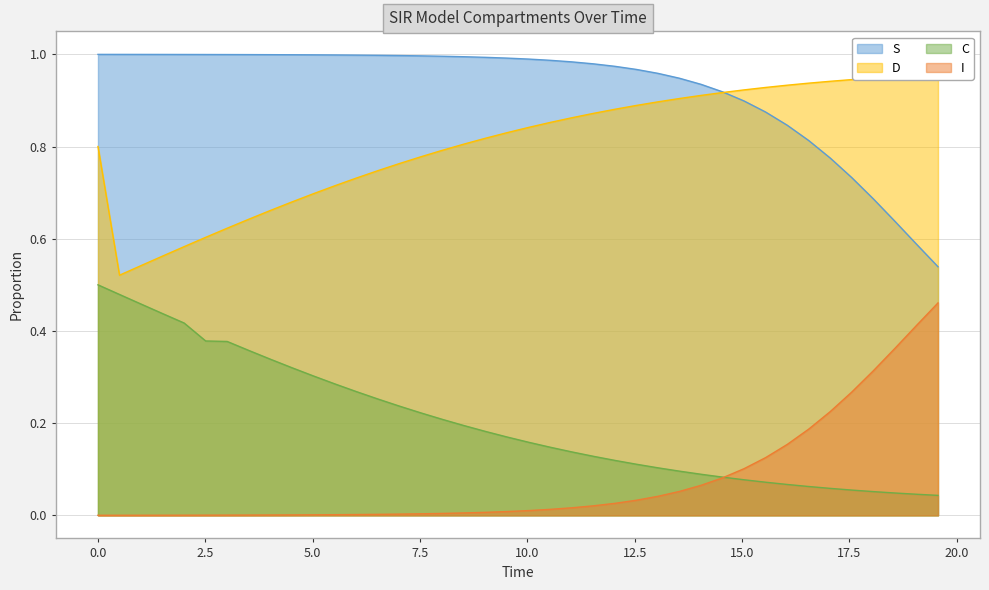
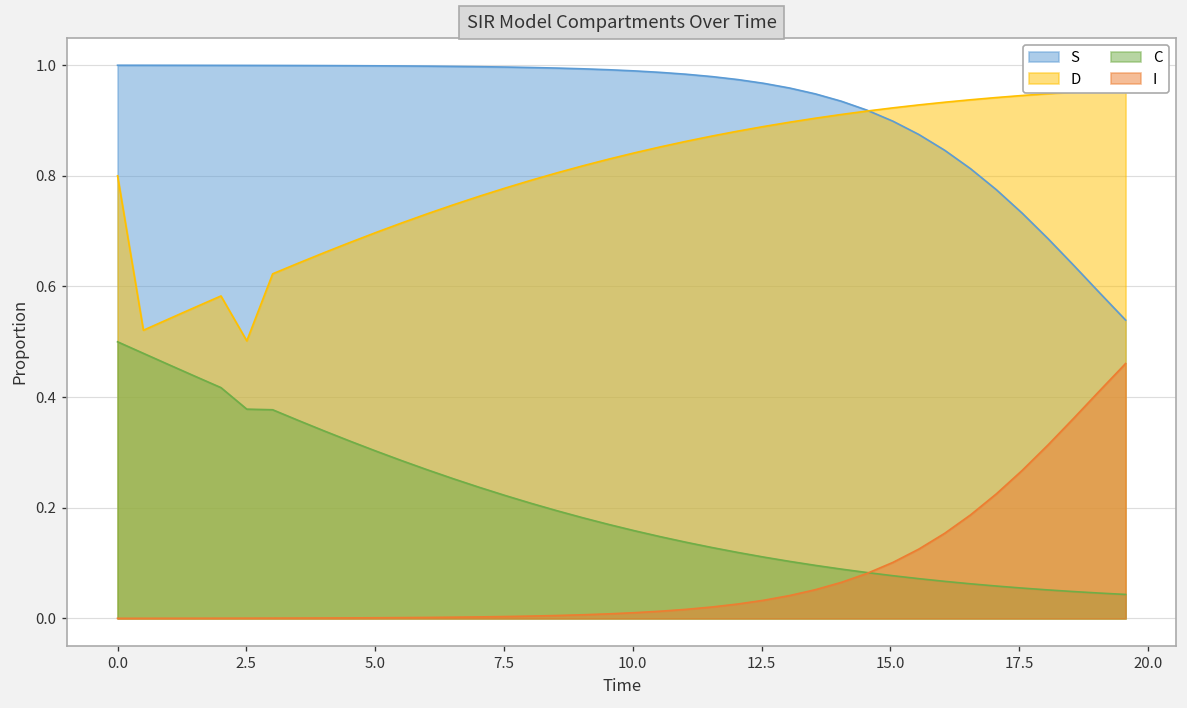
  {
    "S": {
      "0.0": 1.00,
      "2.5": 1.00
    },
    "D": {
      "0.0": 0.80,
-     "2.5": 0.60
+     "2.5": 0.50
    },
    "C": {
      "0.0": 0.50,
      "2.5": 0.38
    },
    "I": {
      "0.0": 0.00,
      "2.5": 0.00
    }
  }
